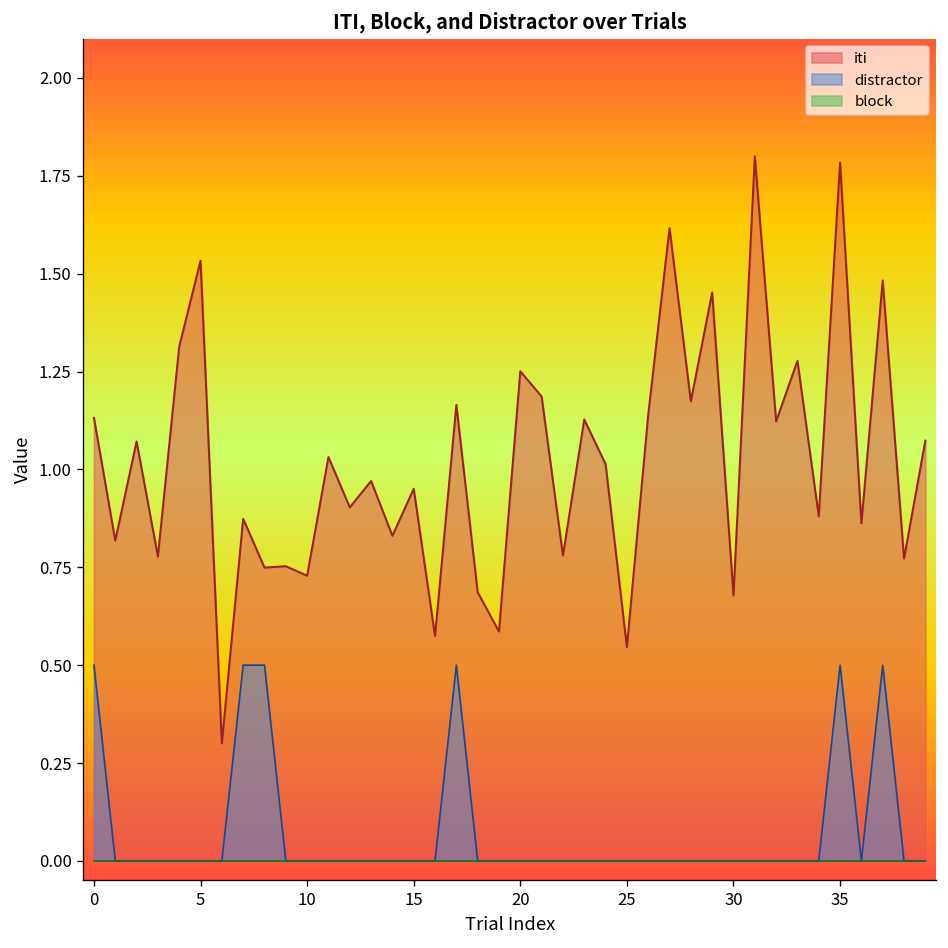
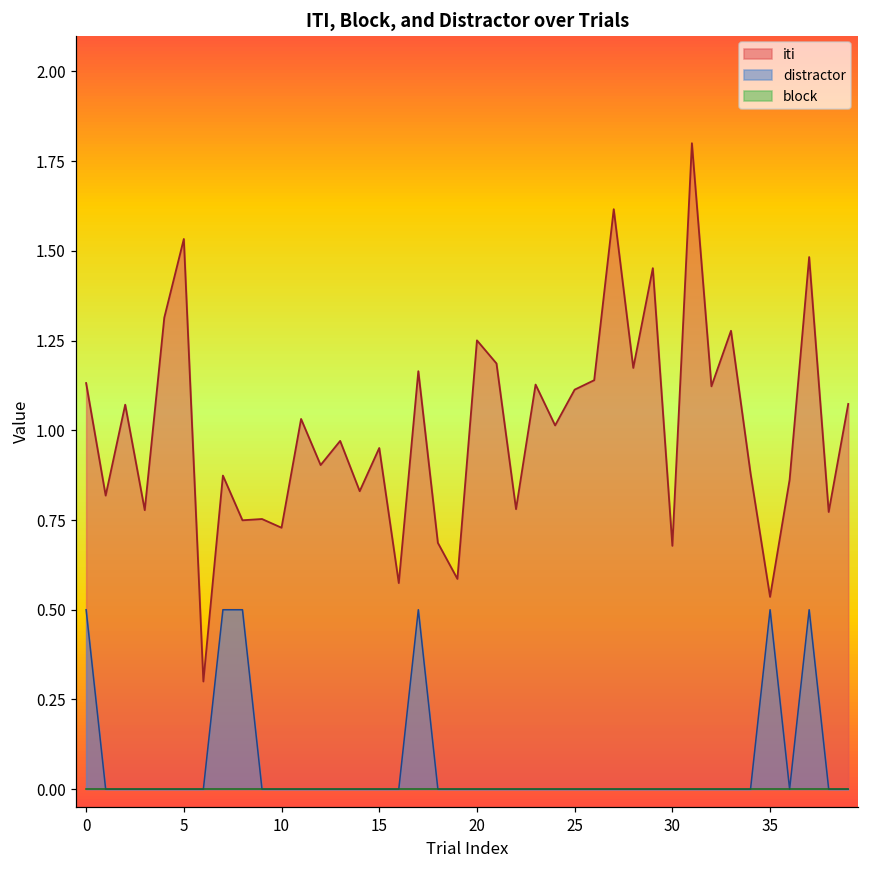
  {
    "iti": {
      "0": 1.13,
      "5": 1.53,
      "10": 0.73,
      "15": 0.95,
      "20": 1.25,
-     "25": 0.55,
+     "25": 1.11,
      "30": 0.68,
-     "35": 1.78
+     "35": 0.54
    },
    "distractor": {
      "0": 0.50,
      "35": 0.50
    },
    "block": {
      "0": 0.00,
      "35": 0.00
    }
  }
